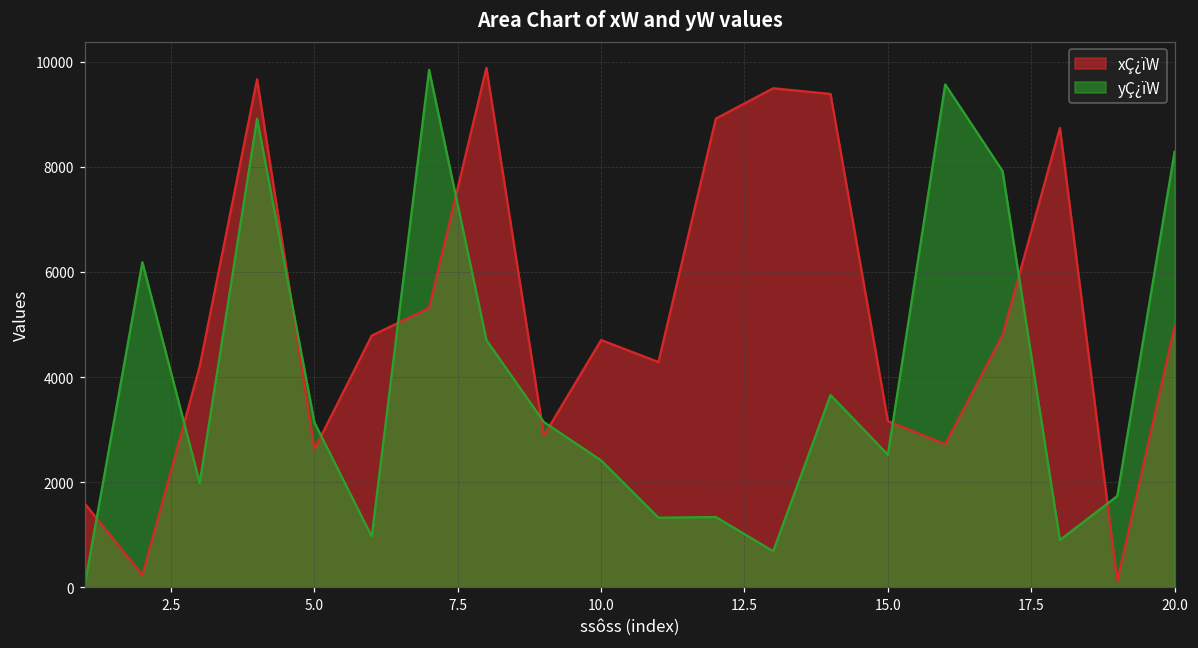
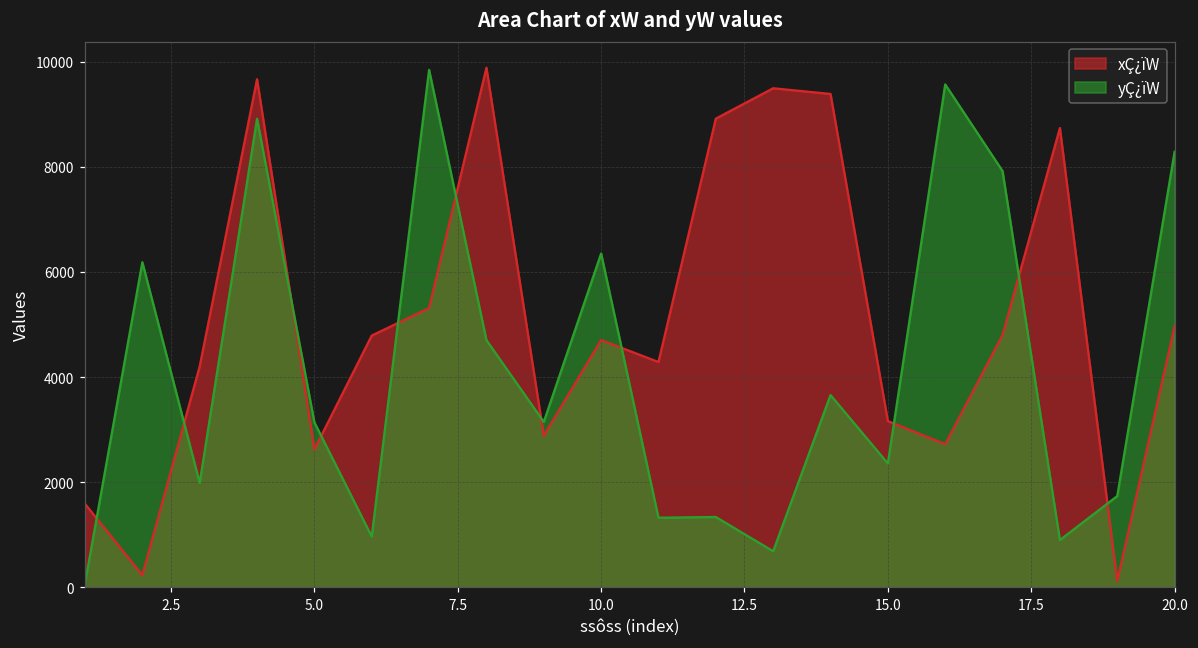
  {
    "xÇ¿ïW": {
      "5.0": 2600,
      "10.0": 4700,
      "15.0": 3200,
      "20.0": 5000
    },
    "yÇ¿ïW": {
      "5.0": 3100,
-     "10.0": 2400,
-     "15.0": 2500,
+     "10.0": 6400,
+     "15.0": 2400,
      "20.0": 8300
    }
  }
